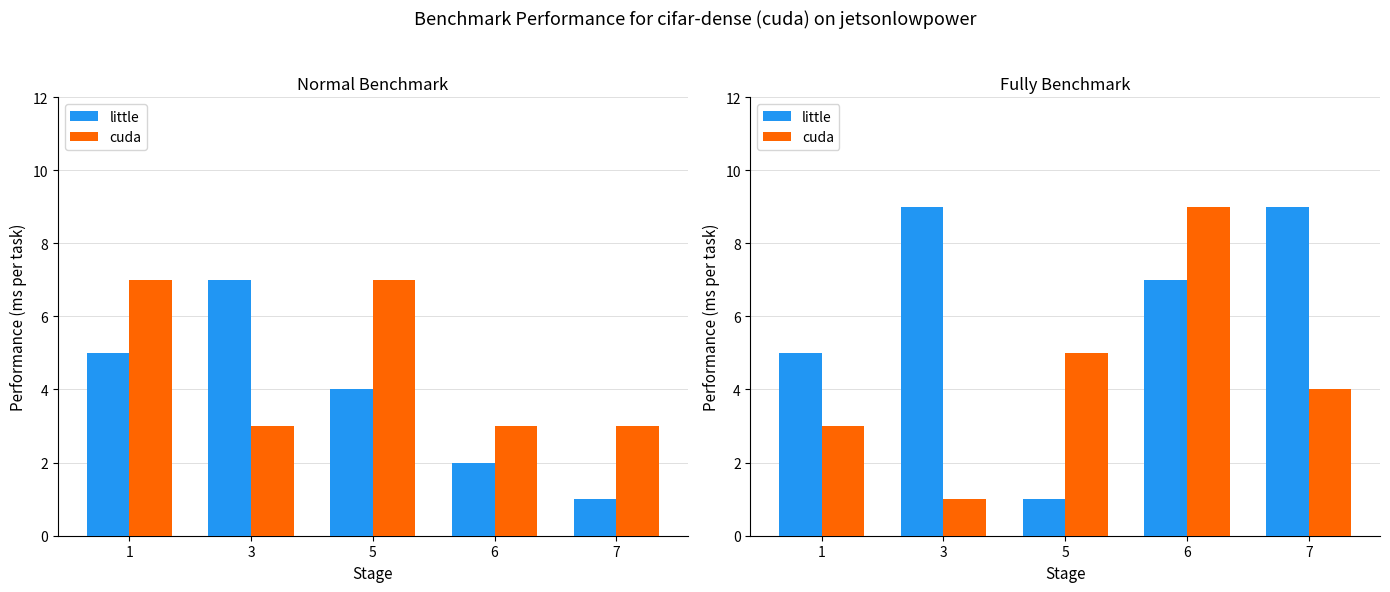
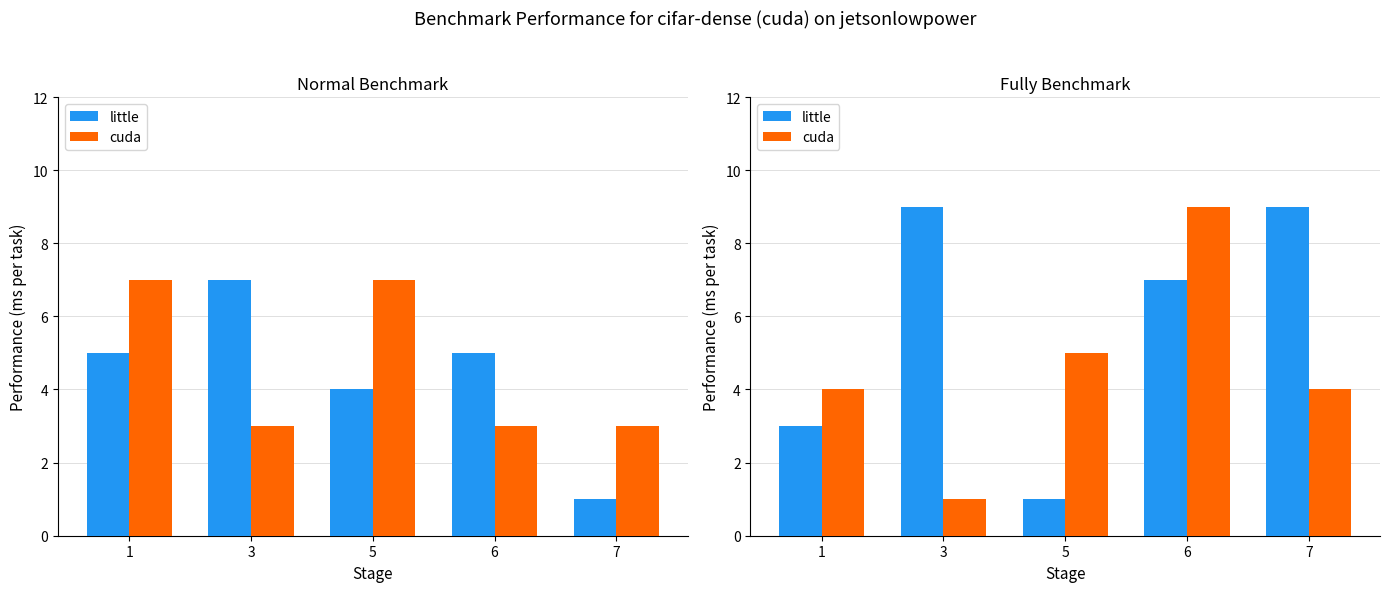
  {
    "Normal Benchmark": {
      "little": {
        "1": 5,
        "3": 7,
        "5": 4,
-       "6": 2,
+       "6": 5,
        "7": 1
      },
      "cuda": {
        "1": 7,
        "3": 3,
        "5": 7,
        "6": 3,
        "7": 3
      }
    },
    "Fully Benchmark": {
      "little": {
-       "1": 5,
+       "1": 3,
        "3": 9,
        "5": 1,
        "6": 7,
        "7": 9
      },
      "cuda": {
-       "1": 3,
+       "1": 4,
        "3": 1,
        "5": 5,
        "6": 9,
        "7": 4
      }
    }
  }
